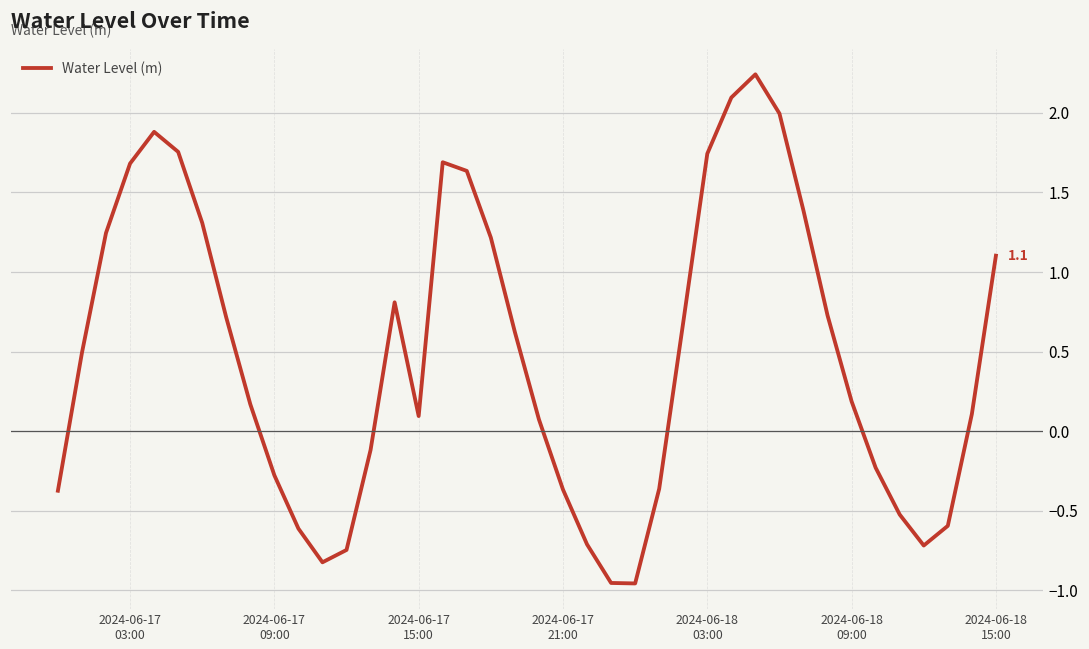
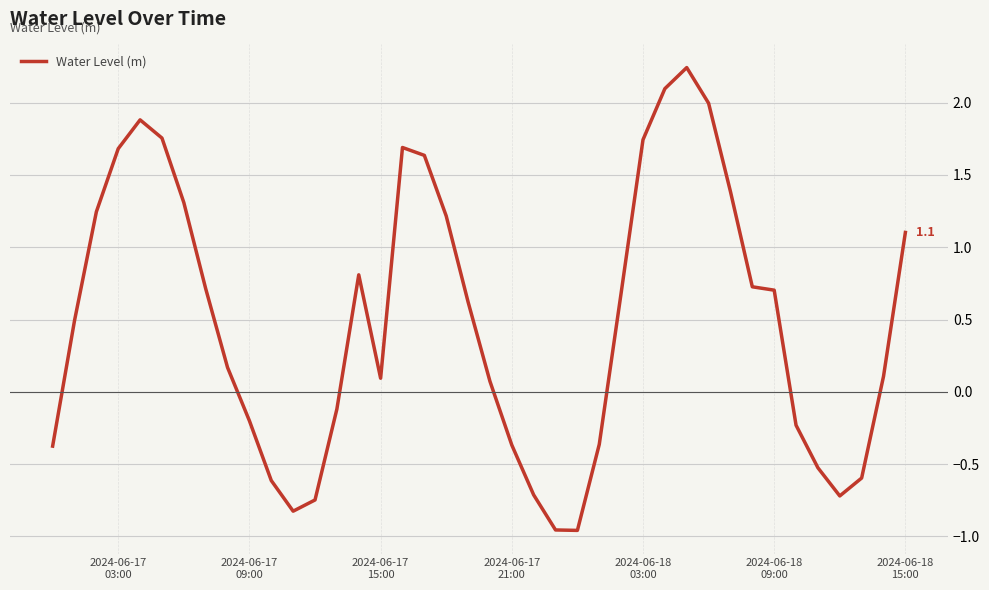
  {
    "2024-06-17 03:00": 1.68,
-   "2024-06-17 09:00": -0.28,
+   "2024-06-17 09:00": -0.20,
    "2024-06-17 15:00": 0.09,
    "2024-06-17 21:00": -0.37,
    "2024-06-18 03:00": 1.74,
-   "2024-06-18 09:00": 0.19
+   "2024-06-18 09:00": 0.70
  }
